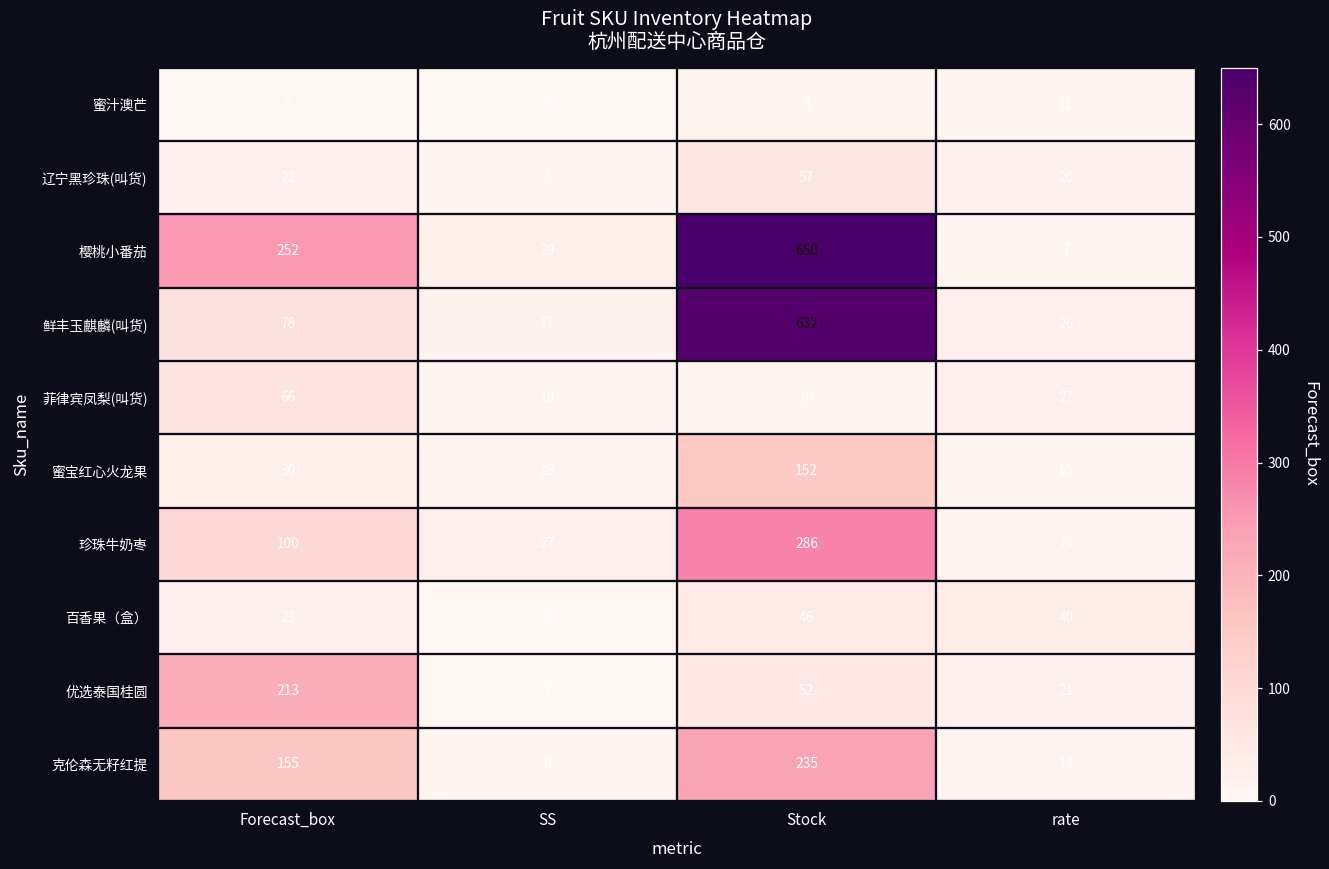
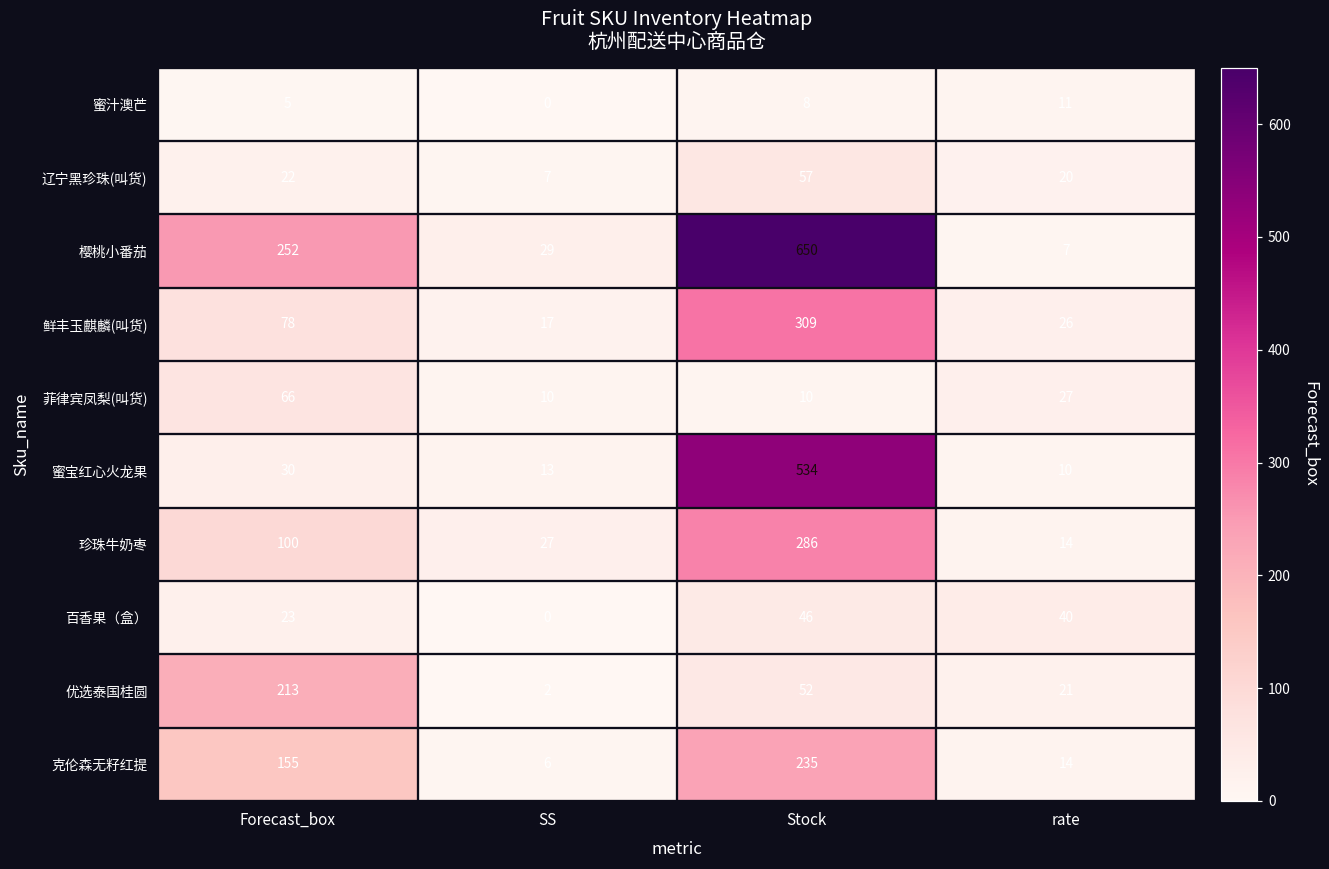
  {
    "樱桃小番茄": {
      "Forecast_box": 252,
      "Stock": 650
    },
    "鲜丰玉麒麟(叫货)": {
-     "Stock": 632
+     "Stock": 309
    },
    "蜜宝红心火龙果": {
-     "Stock": 152
+     "Stock": 534
    },
    "珍珠牛奶枣": {
      "Stock": 286
    },
    "优选泰国桂圆": {
      "Forecast_box": 213
    },
    "克伦森无籽红提": {
      "Forecast_box": 155,
      "Stock": 235
    }
  }
